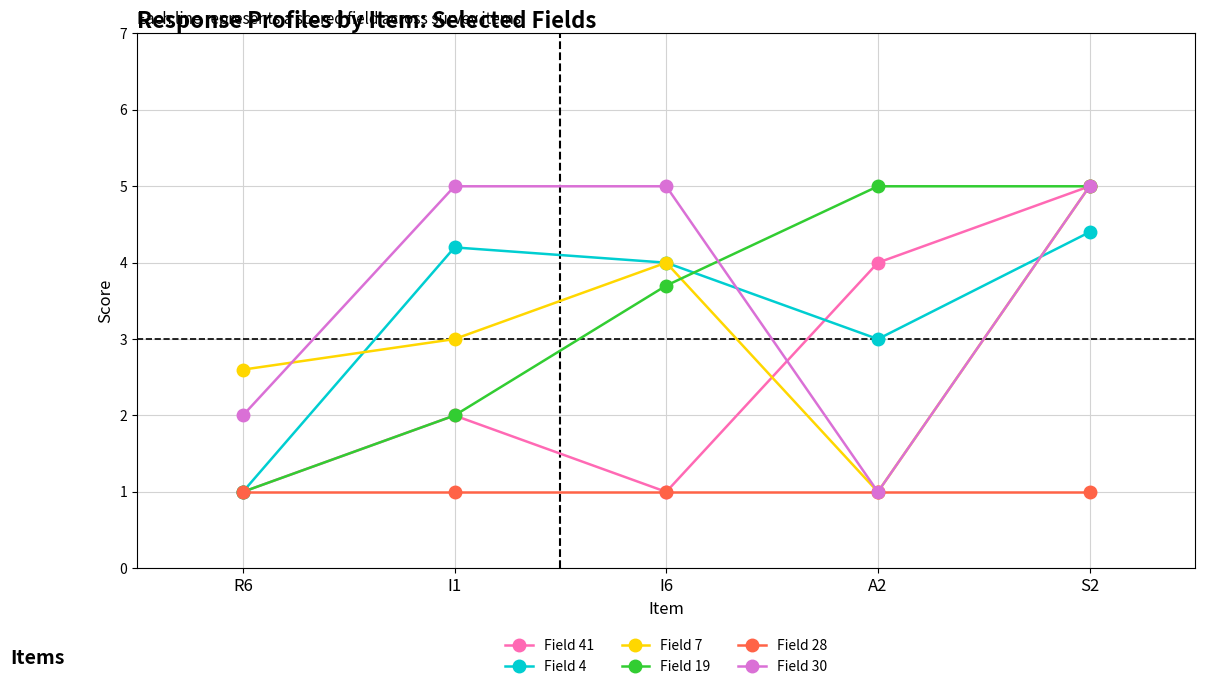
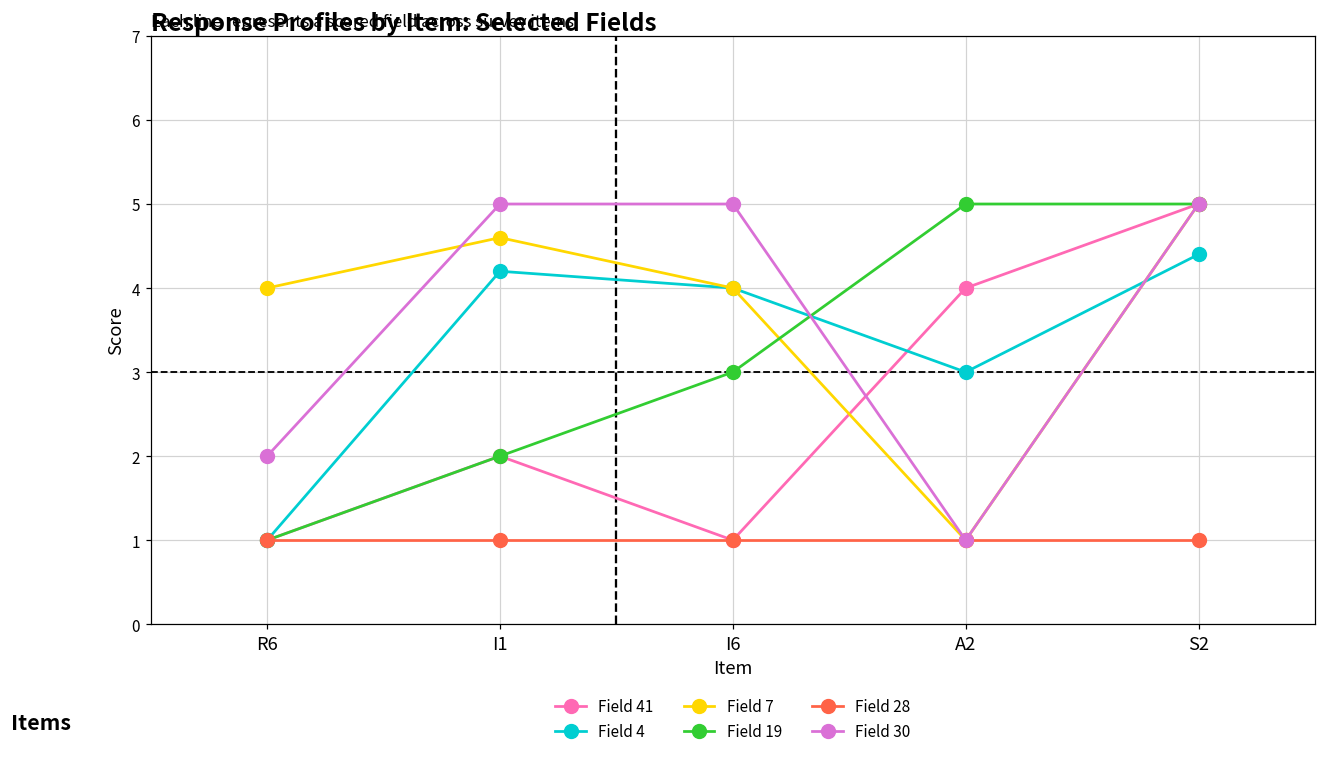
  {
    "Field 4": {
      "I1": 4.2,
      "A2": 3.0,
      "S2": 4.4
    },
    "Field 7": {
-     "R6": 2.6,
-     "I1": 3.0
+     "R6": 4.0,
+     "I1": 4.6
    },
    "Field 19": {
-     "I6": 3.7,
+     "I6": 3.0,
      "A2": 5.0
    },
    "Field 28": {
      "I1": 1.0,
      "S2": 1.0
    }
  }
